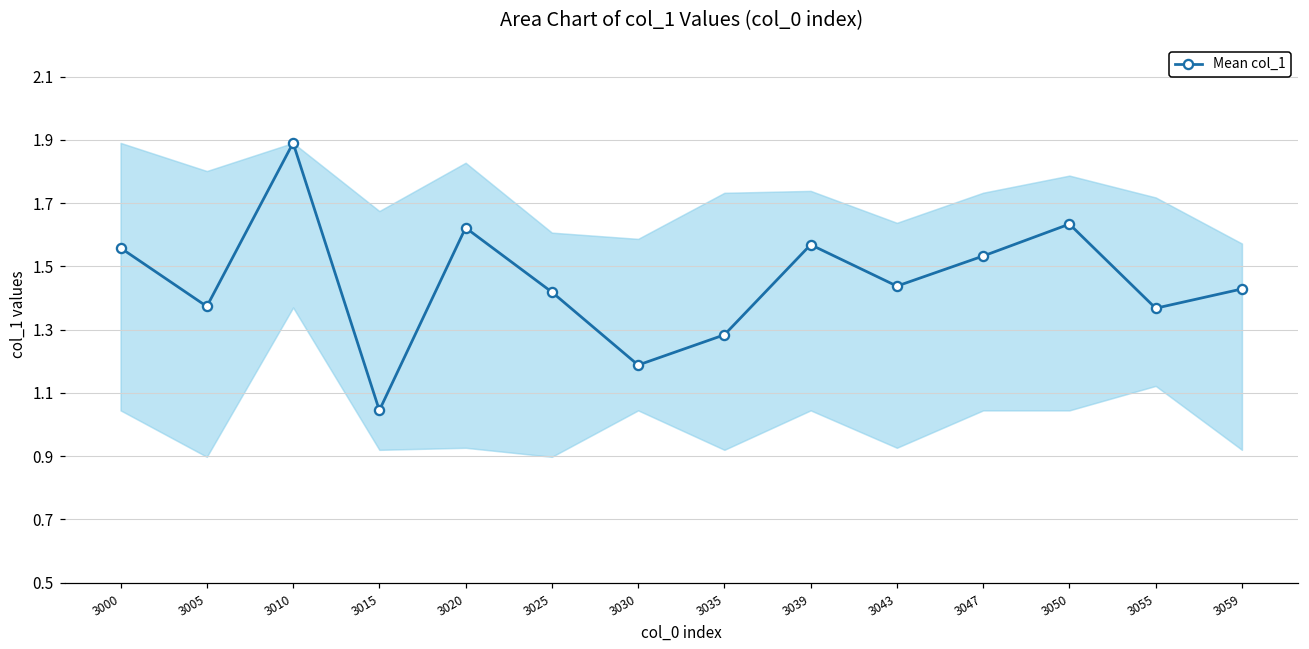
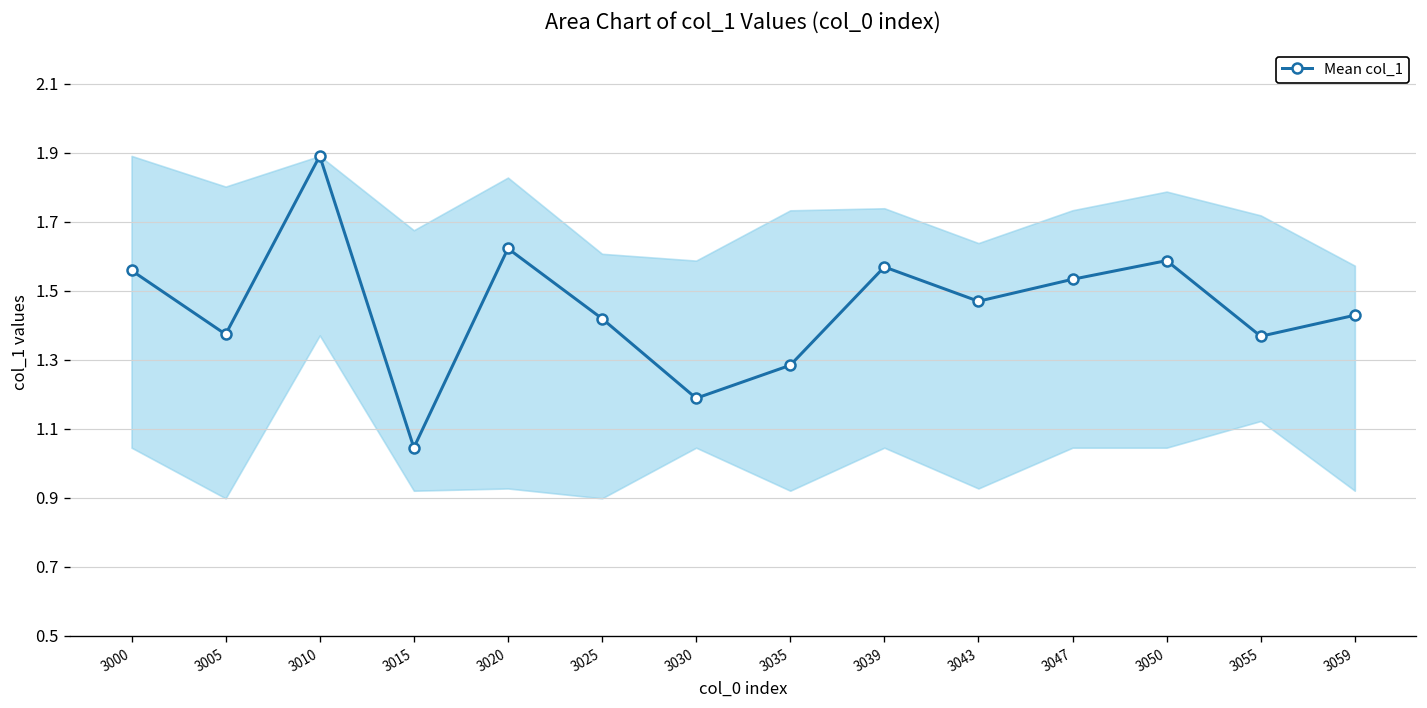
  {
    "Mean col_1": {
      "3000": 1.56,
      "3005": 1.37,
      "3015": 1.04,
      "3020": 1.62,
      "3025": 1.42,
      "3030": 1.19,
      "3035": 1.28,
      "3039": 1.57,
-     "3043": 1.44,
+     "3043": 1.47,
      "3047": 1.53,
-     "3050": 1.63,
+     "3050": 1.59,
      "3055": 1.37,
      "3059": 1.43
    }
  }
